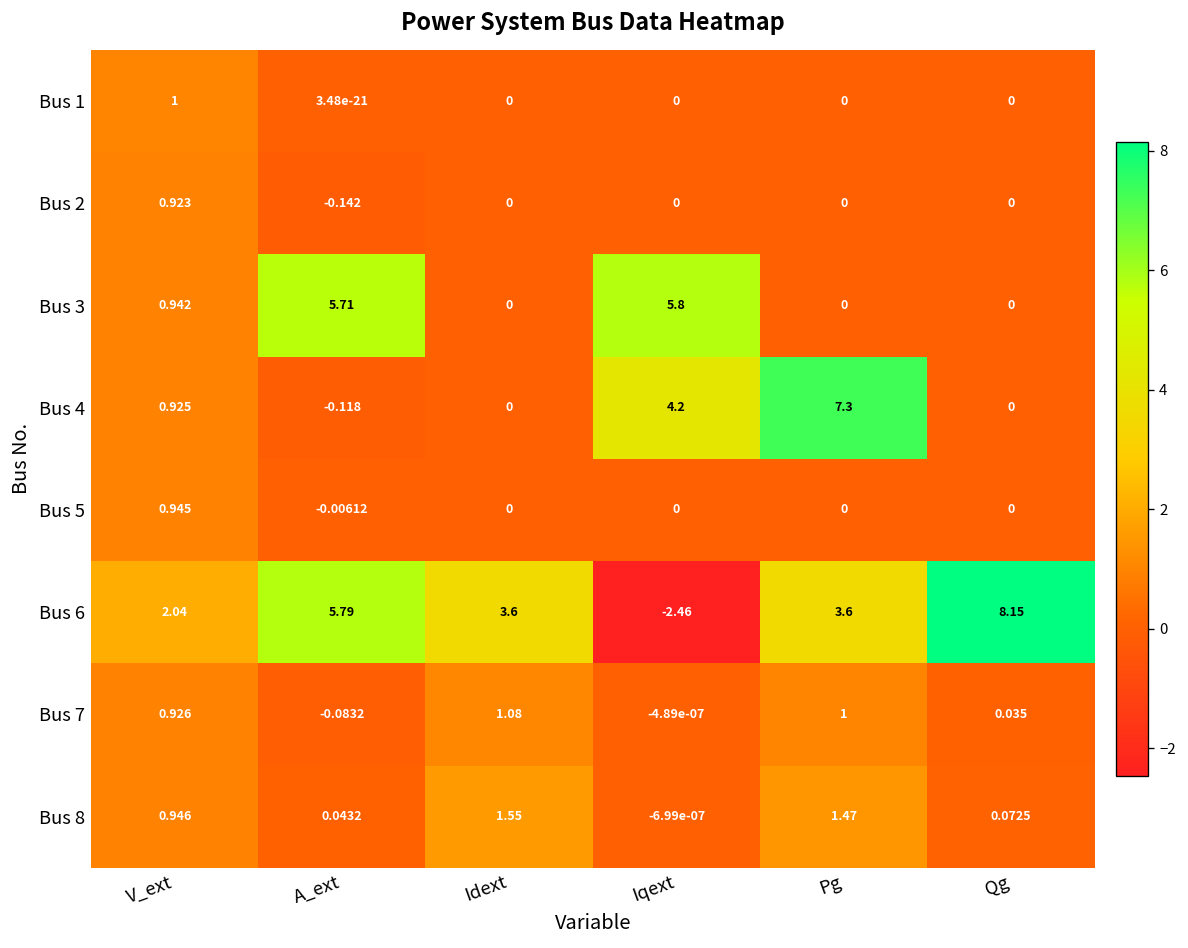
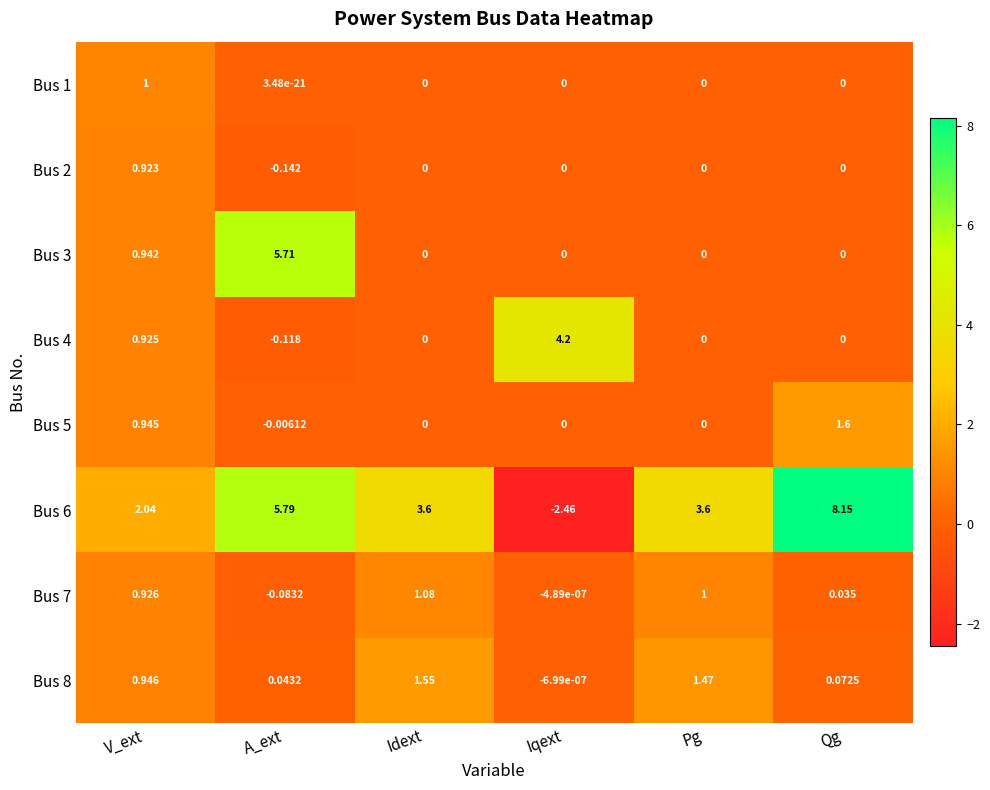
  {
    "Bus 1": {
      "V_ext": "1",
      "A_ext": "3.48e-21",
      "Idext": "0",
      "Iqext": "0",
      "Pg": "0",
      "Qg": "0"
    },
    "Bus 2": {
      "V_ext": "0.923",
      "A_ext": "-0.142",
      "Idext": "0",
      "Iqext": "0",
      "Pg": "0",
      "Qg": "0"
    },
    "Bus 3": {
      "V_ext": "0.942",
      "A_ext": "5.71",
      "Idext": "0",
-     "Iqext": "5.8",
+     "Iqext": "0",
      "Pg": "0",
      "Qg": "0"
    },
    "Bus 4": {
      "V_ext": "0.925",
      "A_ext": "-0.118",
      "Idext": "0",
      "Iqext": "4.2",
-     "Pg": "7.3",
+     "Pg": "0",
      "Qg": "0"
    },
    "Bus 5": {
      "V_ext": "0.945",
      "A_ext": "-0.00612",
      "Idext": "0",
      "Iqext": "0",
      "Pg": "0",
-     "Qg": "0"
+     "Qg": "1.6"
    },
    "Bus 6": {
      "V_ext": "2.04",
      "A_ext": "5.79",
      "Idext": "3.6",
      "Iqext": "-2.46",
      "Pg": "3.6",
      "Qg": "8.15"
    },
    "Bus 7": {
      "V_ext": "0.926",
      "A_ext": "-0.0832",
      "Idext": "1.08",
      "Iqext": "-4.89e-07",
      "Pg": "1",
      "Qg": "0.035"
    },
    "Bus 8": {
      "V_ext": "0.946",
      "A_ext": "0.0432",
      "Idext": "1.55",
      "Iqext": "-6.99e-07",
      "Pg": "1.47",
      "Qg": "0.0725"
    }
  }
